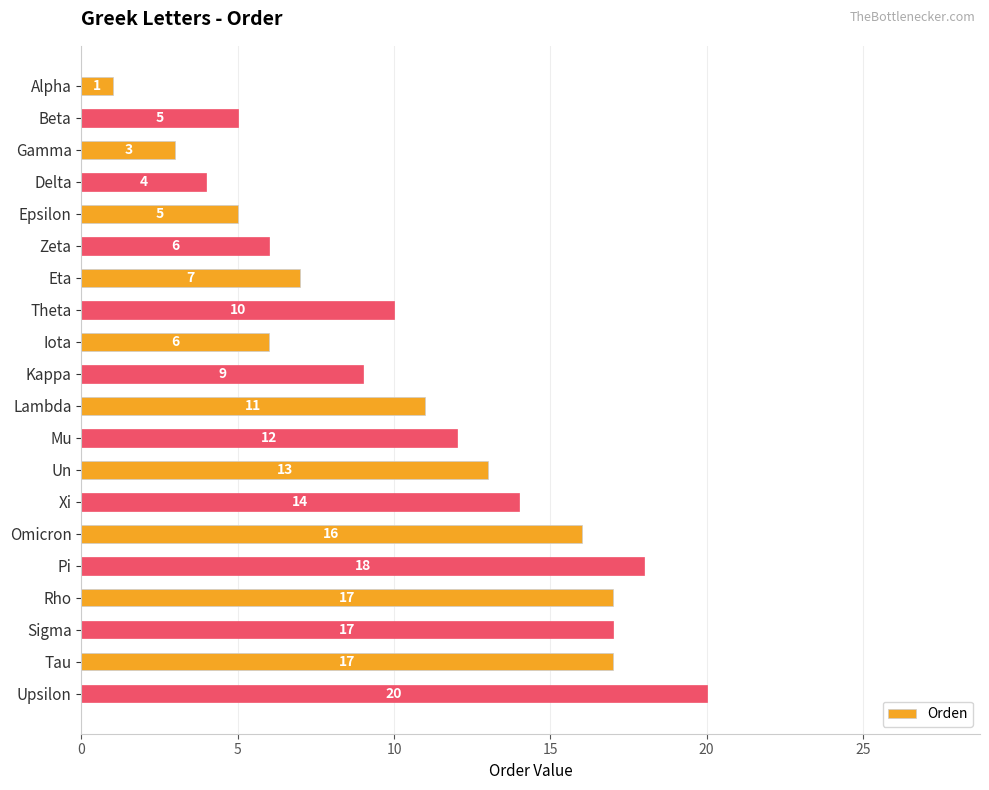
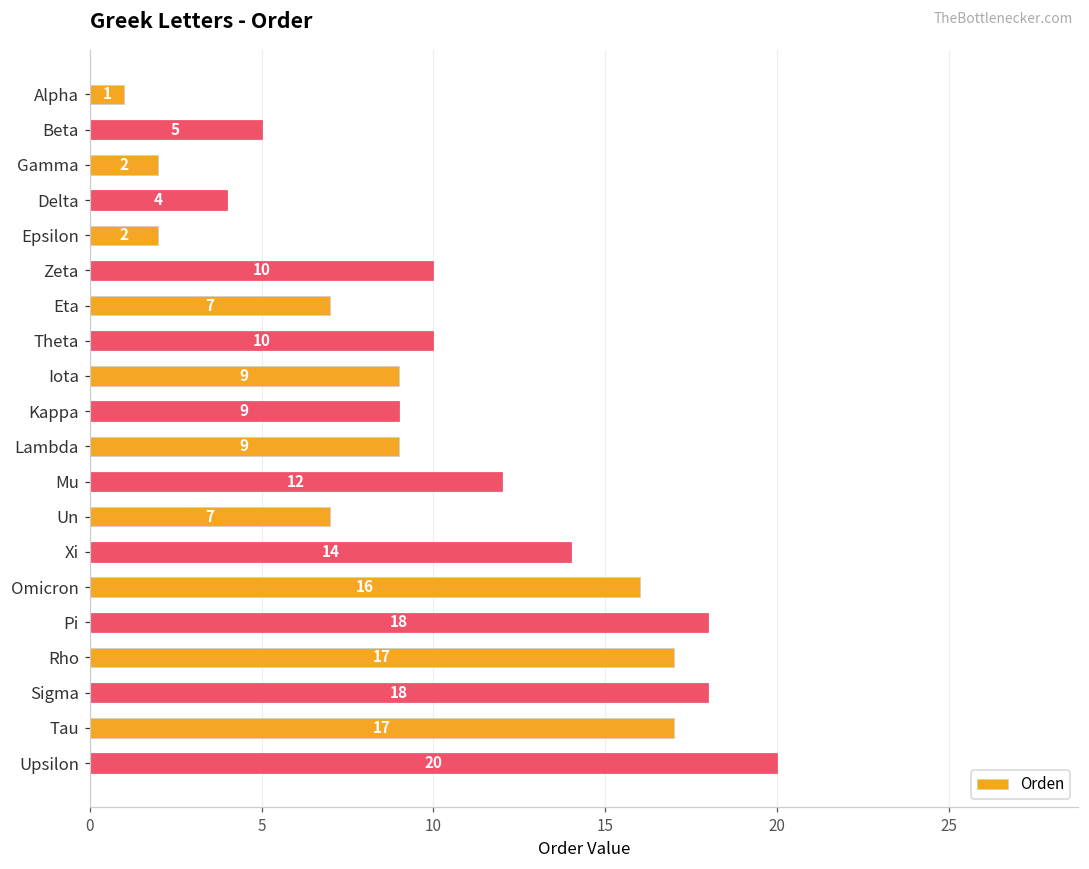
  {
    "Alpha": 1,
    "Beta": 5,
-   "Gamma": 3,
+   "Gamma": 2,
    "Delta": 4,
-   "Epsilon": 5,
-   "Zeta": 6,
+   "Epsilon": 2,
+   "Zeta": 10,
    "Eta": 7,
    "Theta": 10,
-   "Iota": 6,
+   "Iota": 9,
    "Kappa": 9,
-   "Lambda": 11,
+   "Lambda": 9,
    "Mu": 12,
-   "Un": 13,
+   "Un": 7,
    "Xi": 14,
    "Omicron": 16,
    "Pi": 18,
    "Rho": 17,
-   "Sigma": 17,
+   "Sigma": 18,
    "Tau": 17,
    "Upsilon": 20
  }
